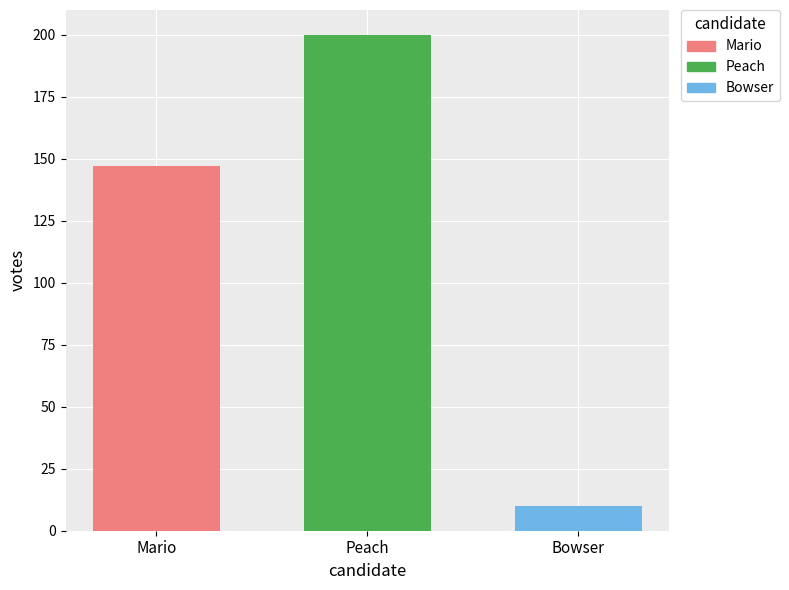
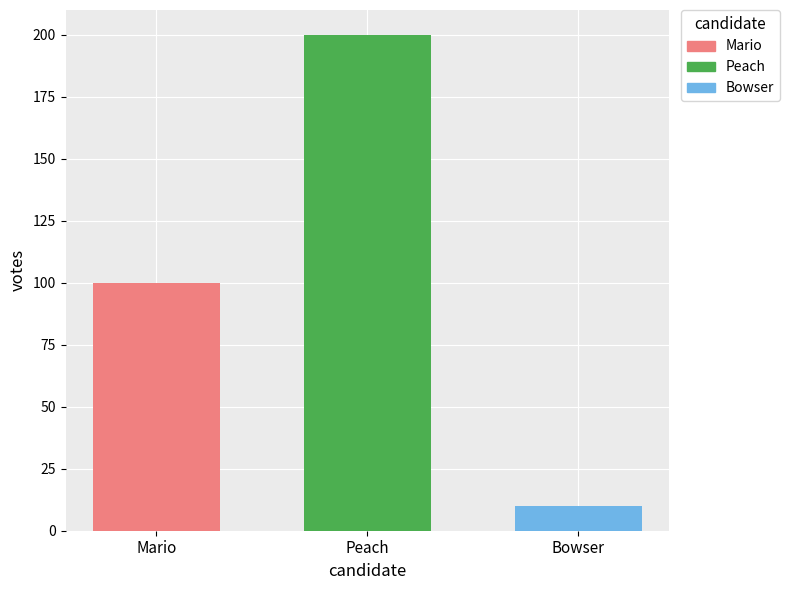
  {
-   "Mario": 147,
+   "Mario": 100,
    "Peach": 200,
    "Bowser": 10
  }
